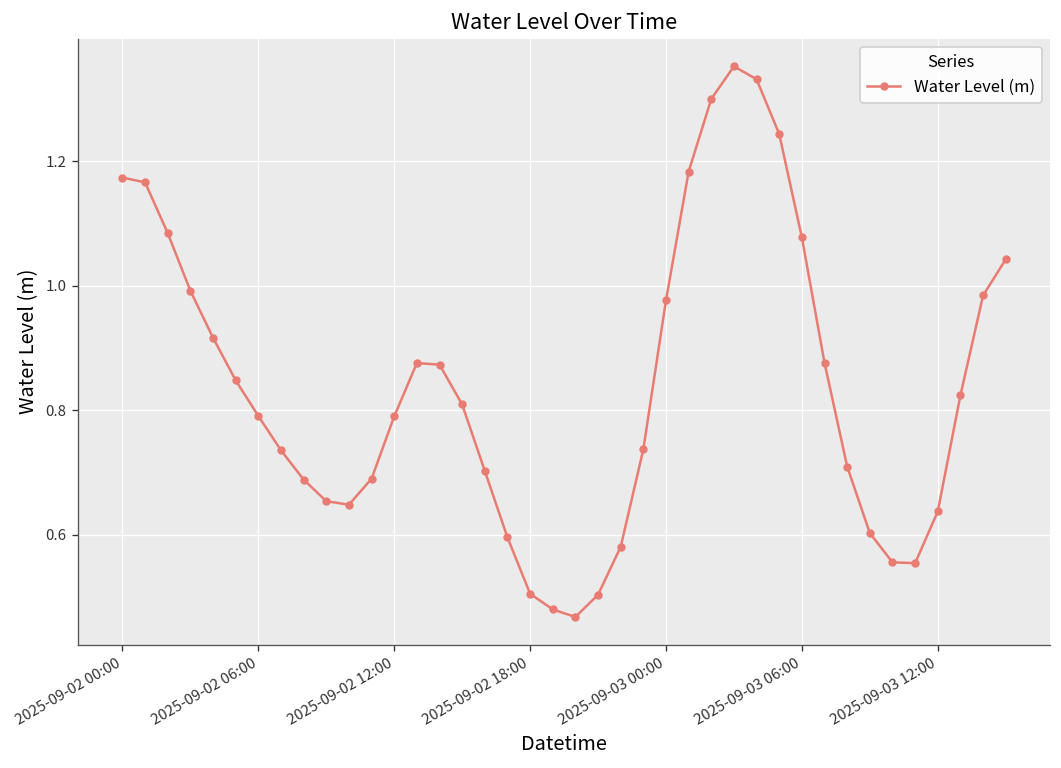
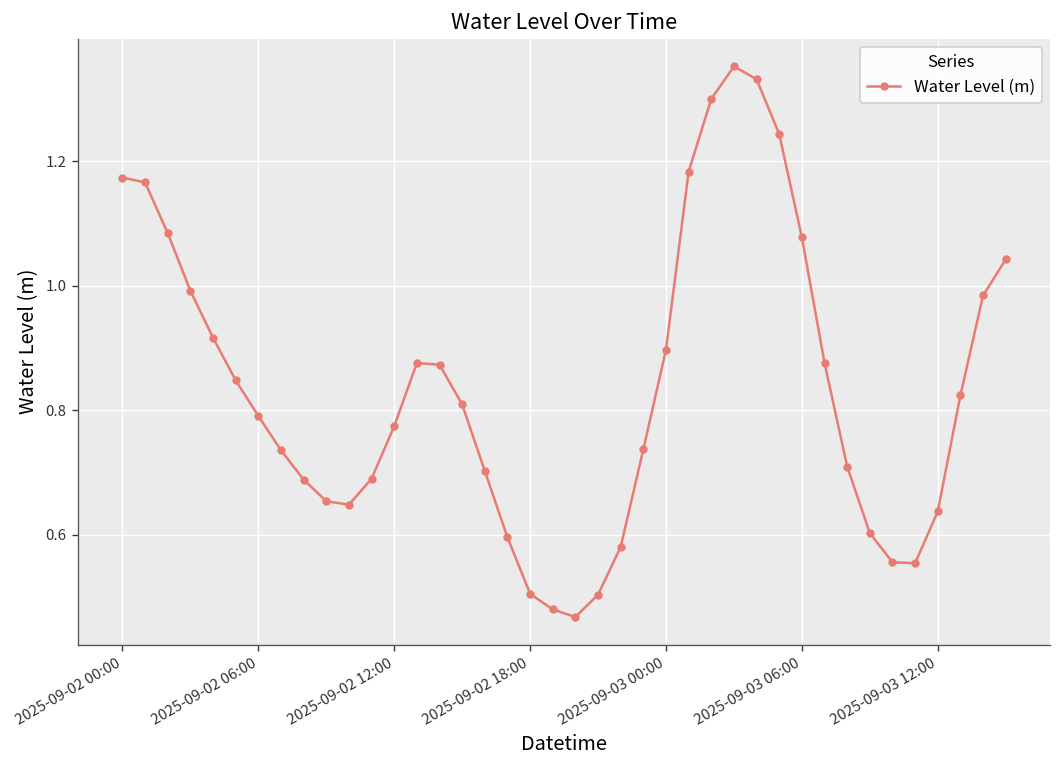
  {
    "2025-09-02 00:00": 1.17,
    "2025-09-02 06:00": 0.79,
-   "2025-09-02 12:00": 0.79,
+   "2025-09-02 12:00": 0.77,
    "2025-09-02 18:00": 0.50,
-   "2025-09-03 00:00": 0.98,
+   "2025-09-03 00:00": 0.90,
    "2025-09-03 06:00": 1.08,
    "2025-09-03 12:00": 0.64
  }
